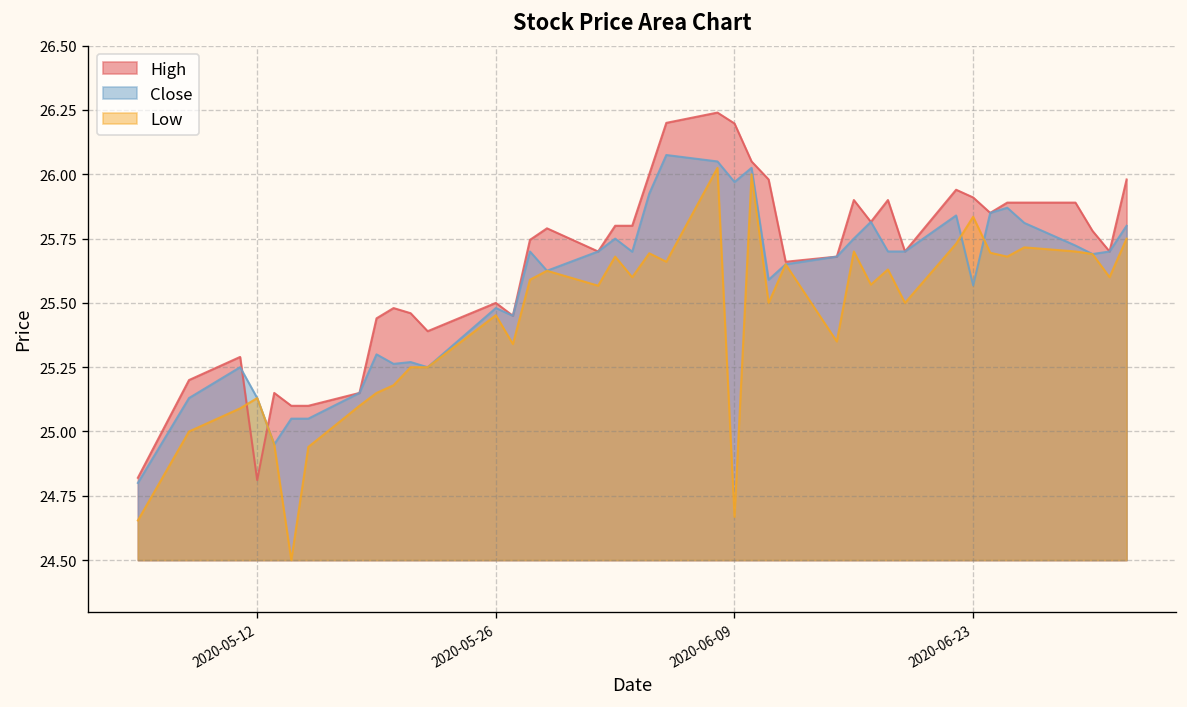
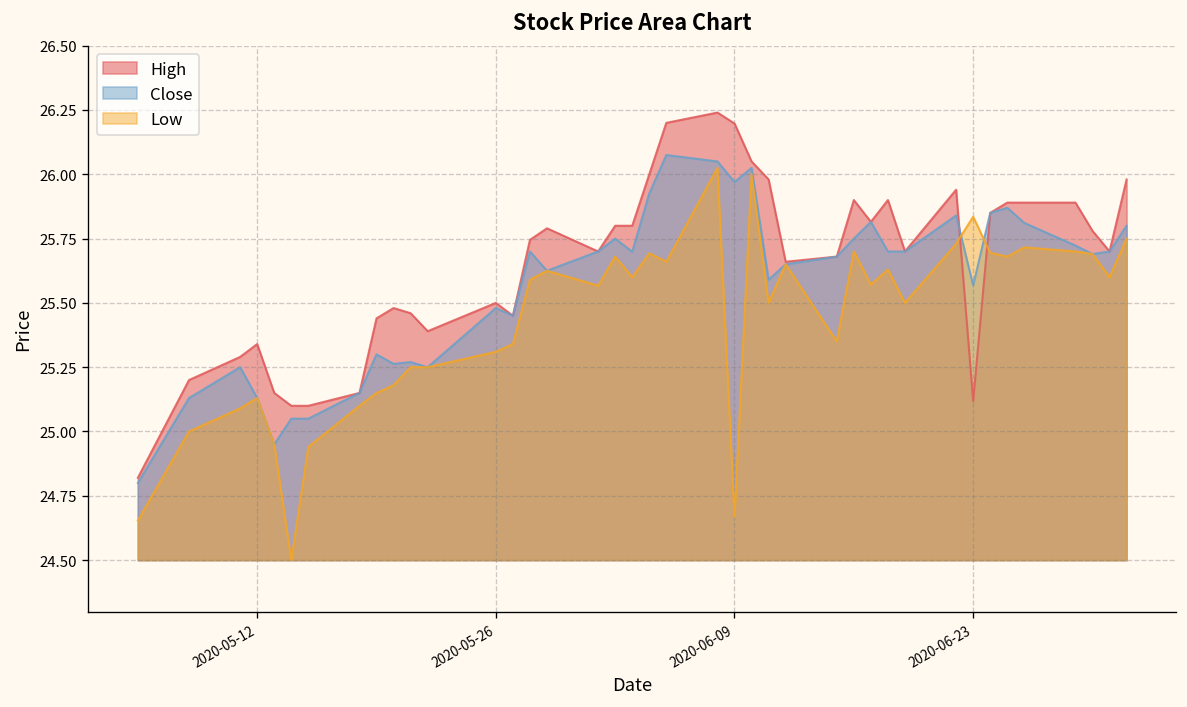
  {
    "High": {
-     "2020-05-12": 24.81,
+     "2020-05-12": 25.34,
      "2020-05-26": 25.50,
      "2020-06-09": 26.20,
-     "2020-06-23": 25.91
+     "2020-06-23": 25.12
    },
    "Close": {
      "2020-05-26": 25.48,
      "2020-06-09": 25.97,
      "2020-06-23": 25.57
    },
    "Low": {
-     "2020-05-26": 25.45,
+     "2020-05-26": 25.31,
      "2020-06-09": 24.67,
      "2020-06-23": 25.83
    }
  }
